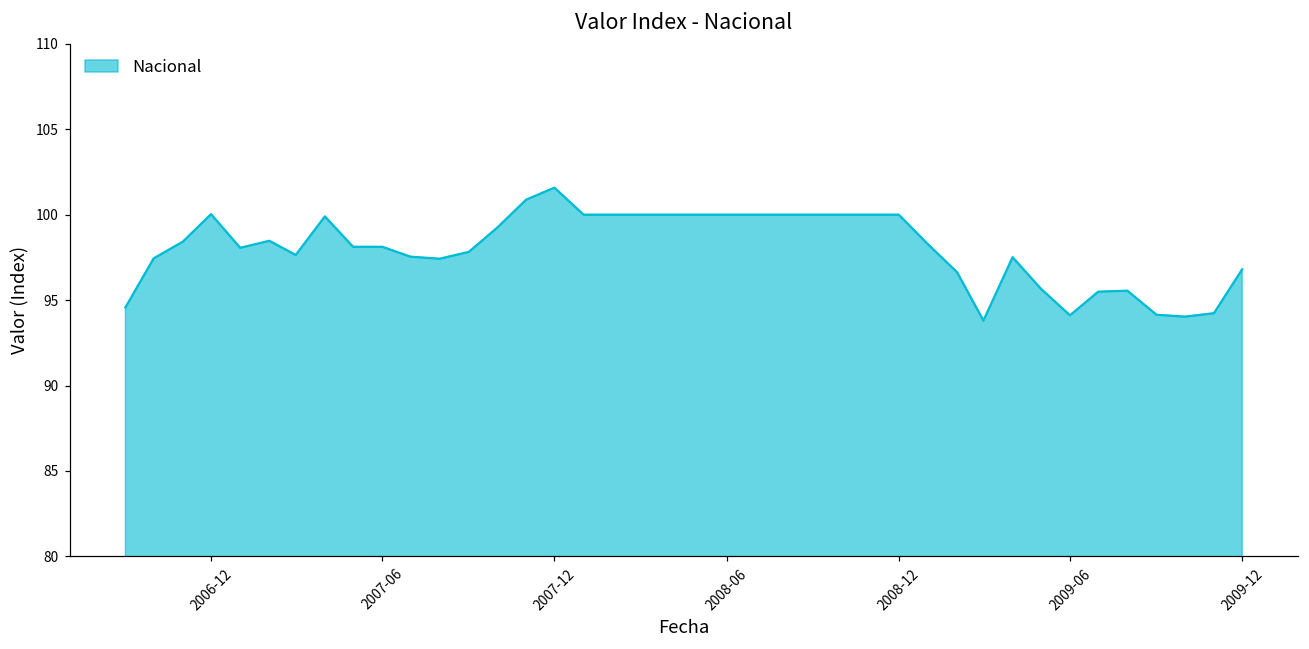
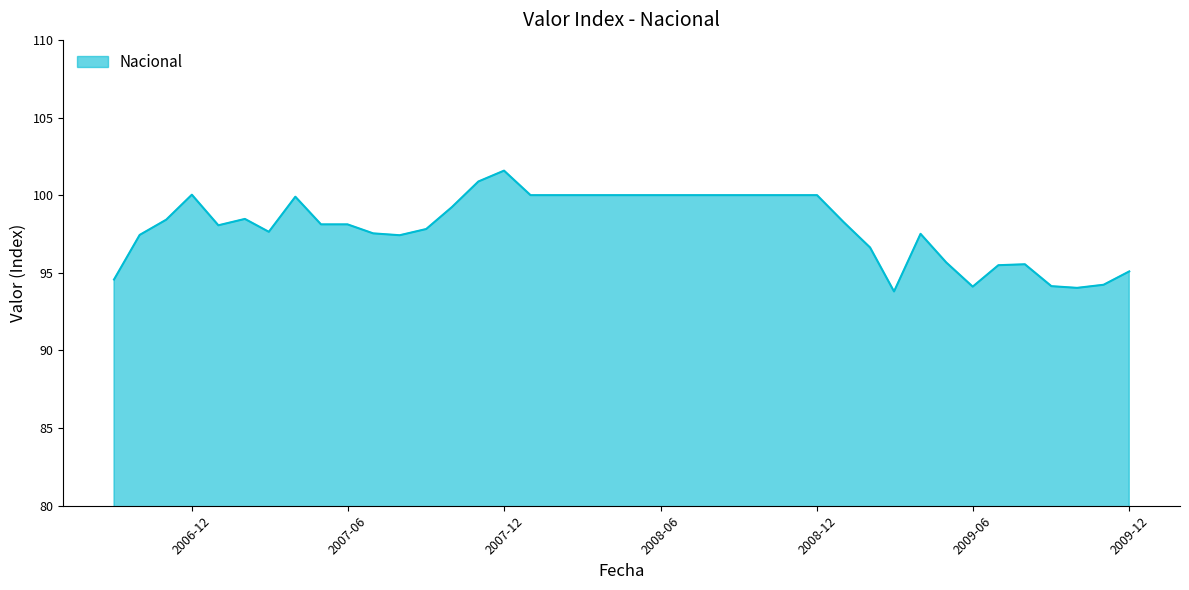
  {
    "2006-12": 100.0,
    "2007-06": 98.1,
    "2007-12": 101.6,
    "2008-06": 100.0,
    "2008-12": 100.0,
    "2009-06": 94.1,
-   "2009-12": 96.8
+   "2009-12": 95.1
  }
